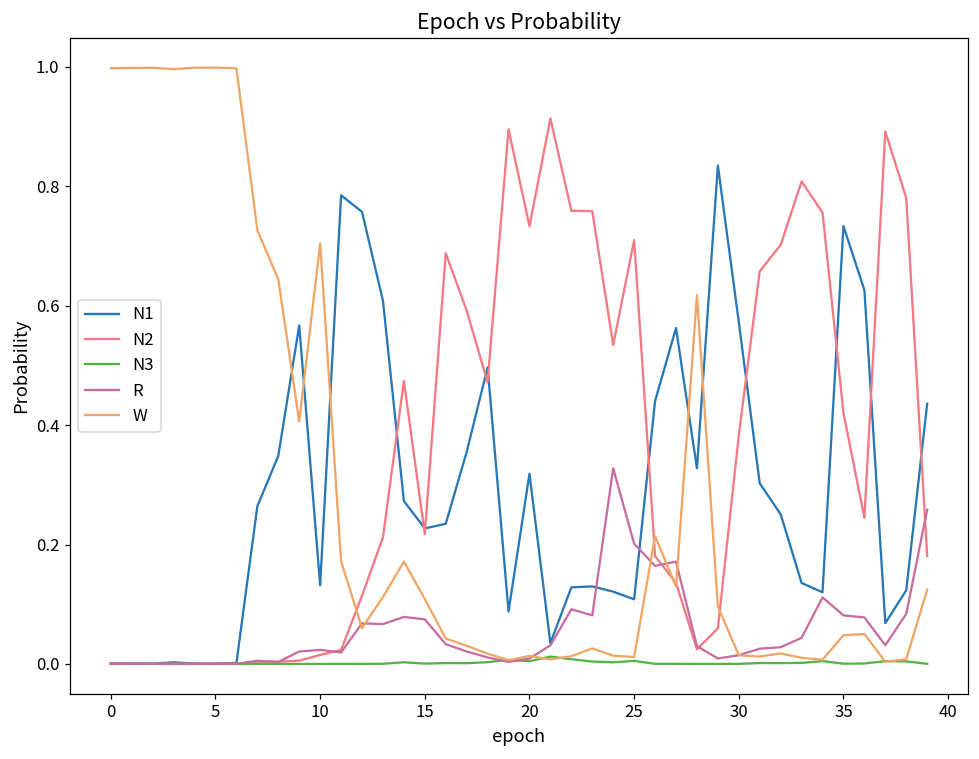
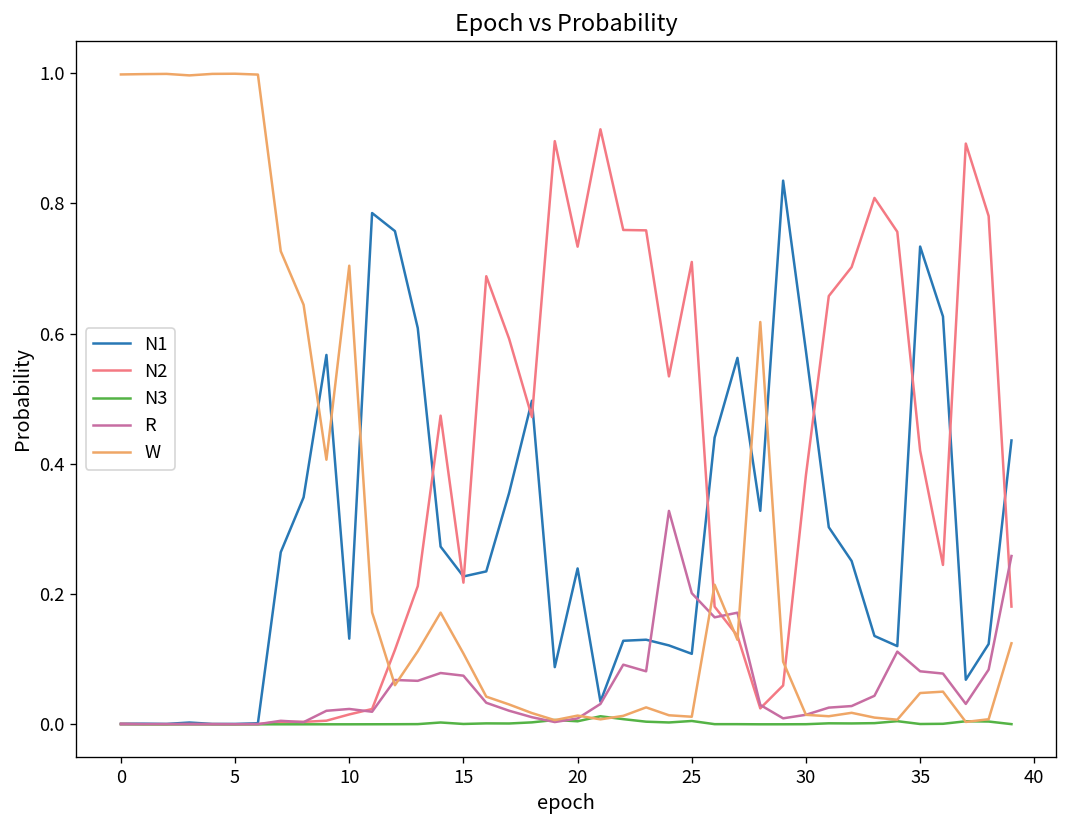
  {
    "N1": {
      "10": 0.13,
      "15": 0.23,
-     "20": 0.32,
+     "20": 0.24,
      "25": 0.11,
      "30": 0.57,
      "35": 0.73
    },
    "N3": {
      "10": 0.00,
      "15": 0.00,
      "25": 0.01,
      "30": 0.00,
      "35": 0.00
    }
  }
